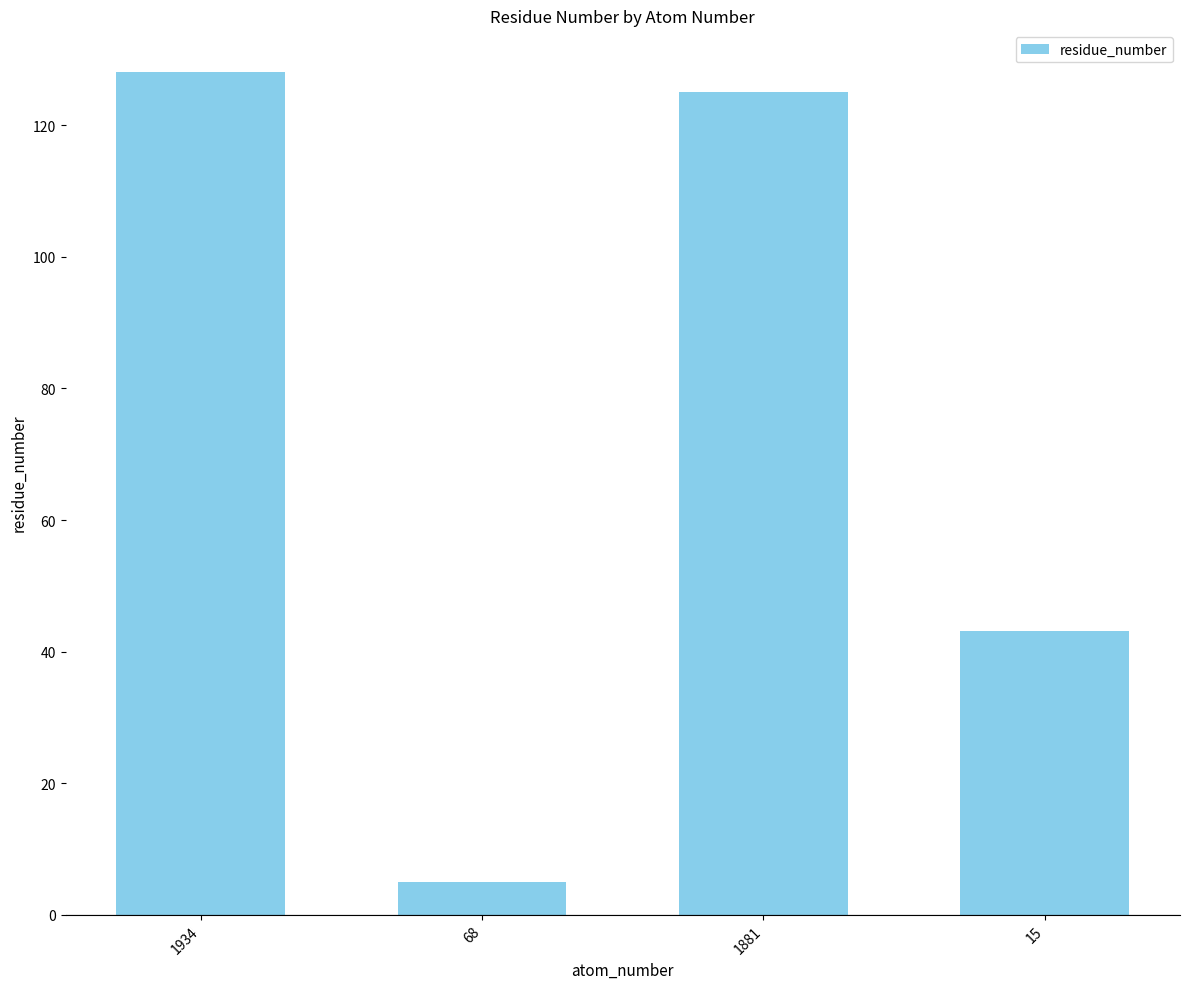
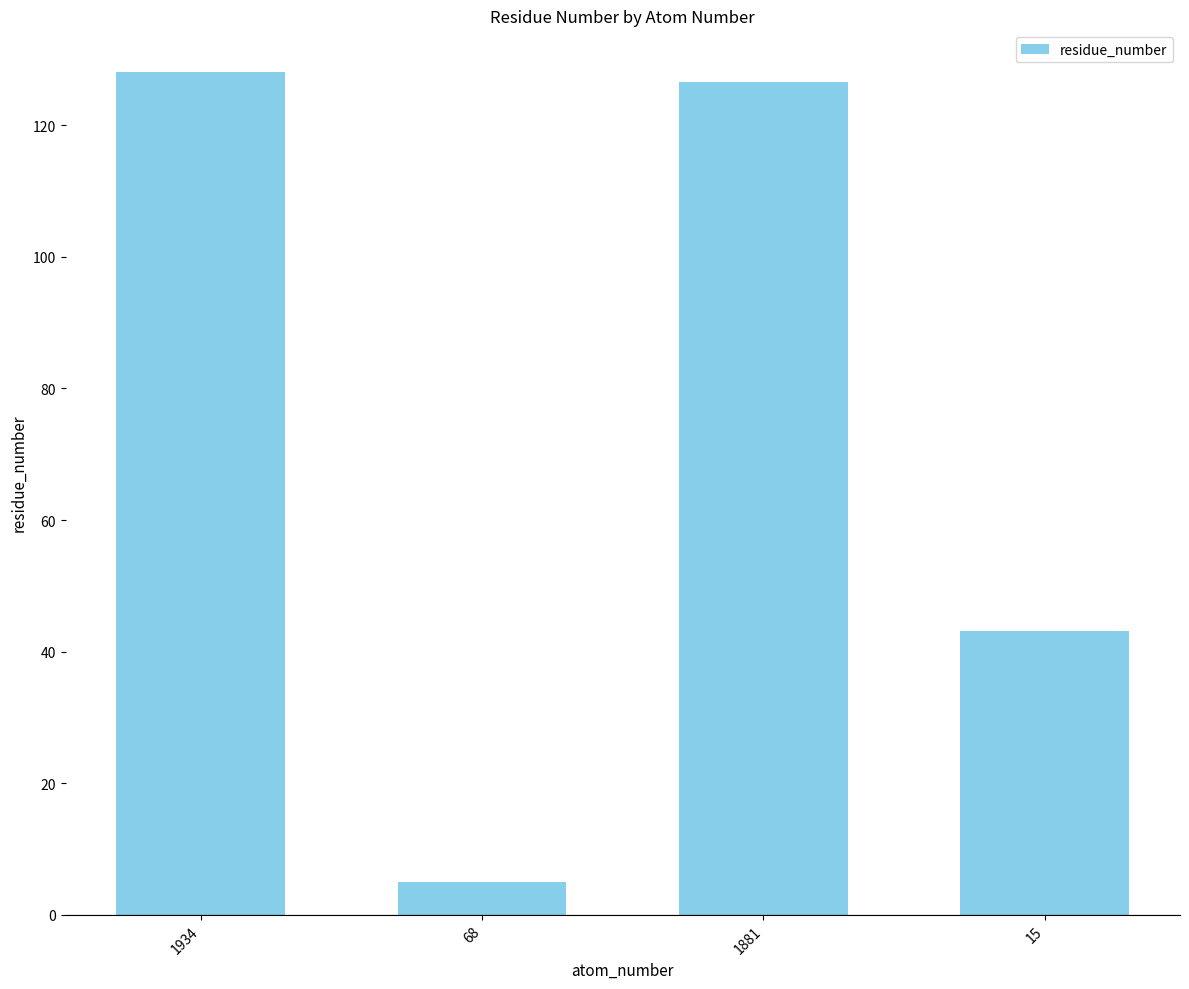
  {
    "1934": 128,
    "68": 5,
-   "1881": 125,
+   "1881": 127,
    "15": 43
  }
